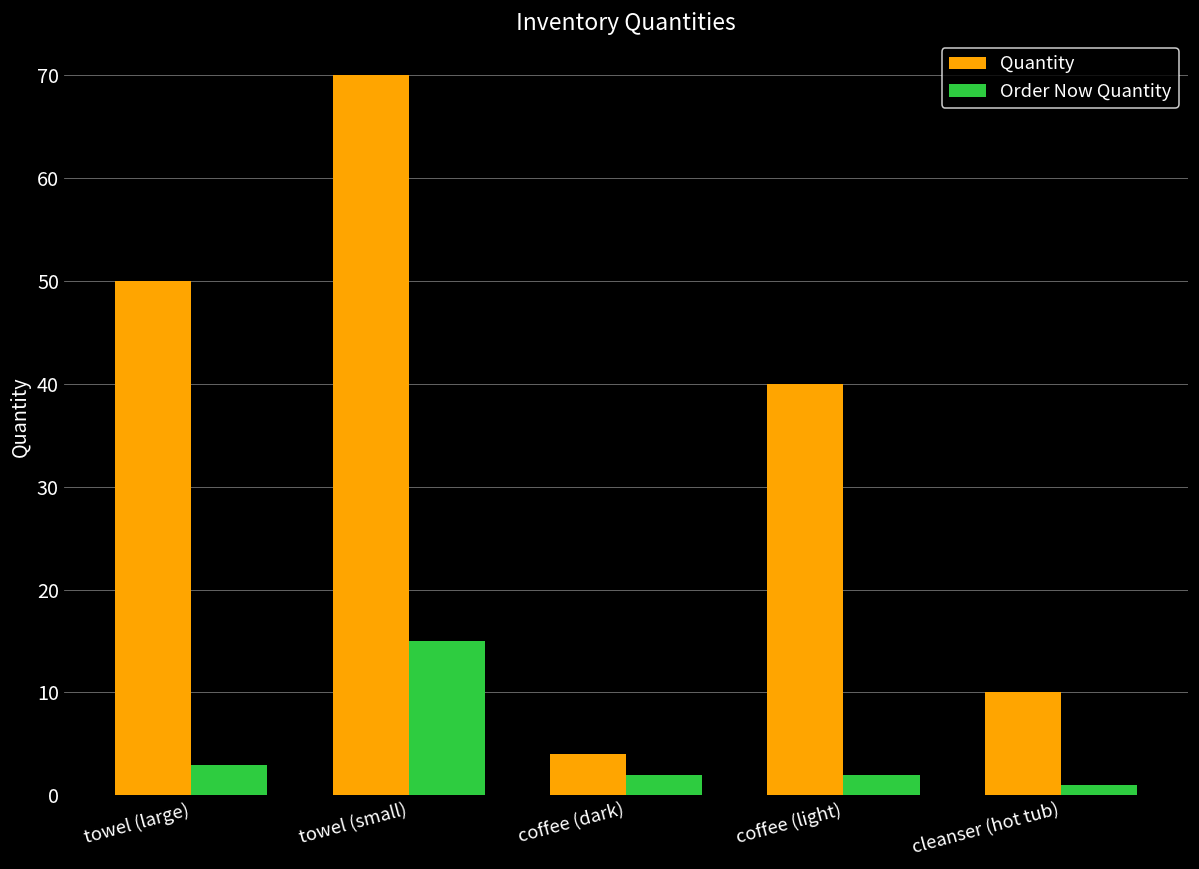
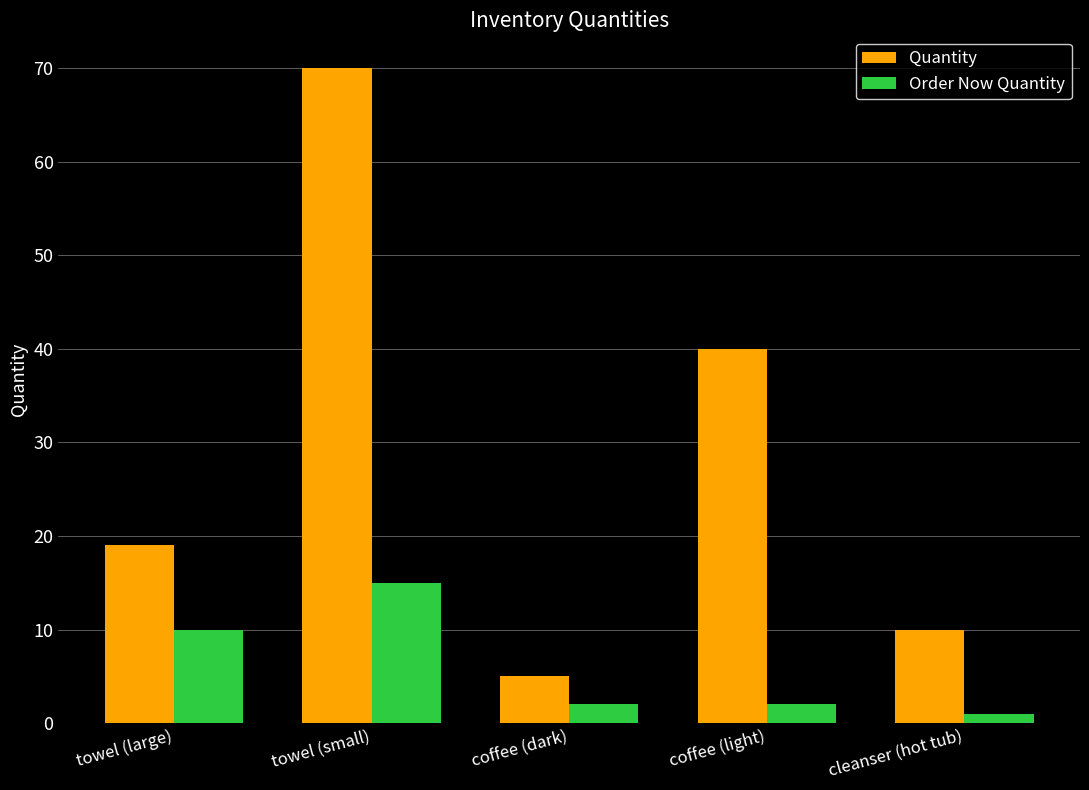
  {
    "Quantity": {
-     "towel (large)": 50,
+     "towel (large)": 19,
      "towel (small)": 70,
-     "coffee (dark)": 4,
+     "coffee (dark)": 5,
      "coffee (light)": 40,
      "cleanser (hot tub)": 10
    },
    "Order Now Quantity": {
-     "towel (large)": 3,
+     "towel (large)": 10,
      "towel (small)": 15,
      "coffee (dark)": 2,
      "coffee (light)": 2,
      "cleanser (hot tub)": 1
    }
  }
